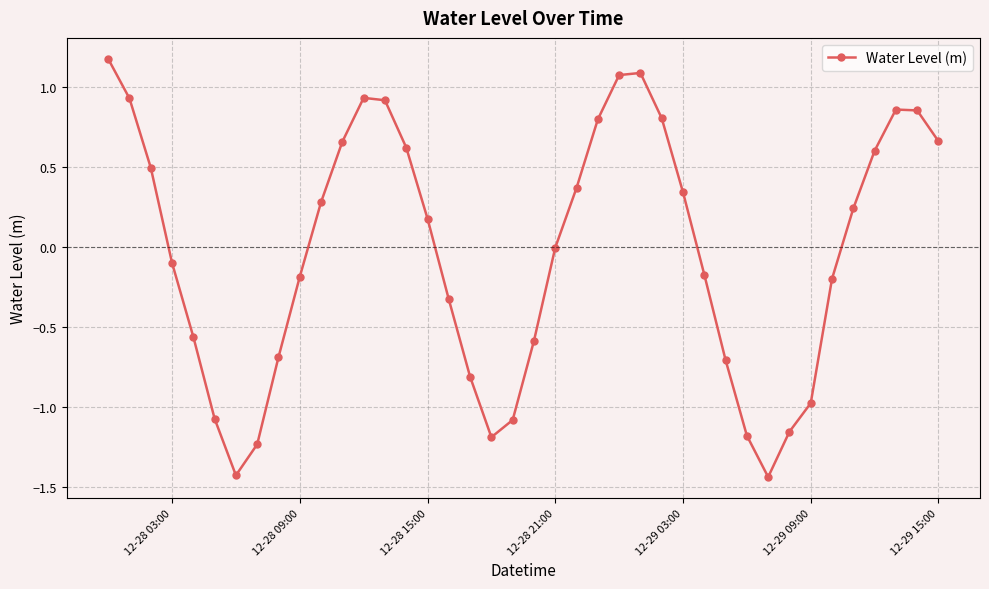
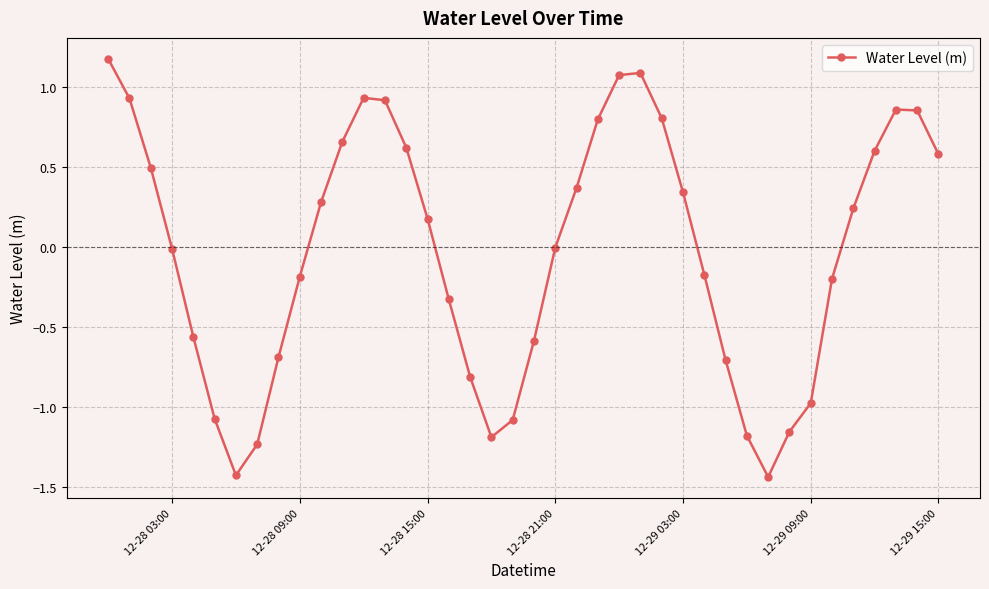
  {
-   "12-28 03:00": -0.10,
+   "12-28 03:00": -0.01,
    "12-28 09:00": -0.18,
    "12-28 15:00": 0.18,
    "12-28 21:00": 0.00,
    "12-29 03:00": 0.34,
    "12-29 09:00": -0.97,
-   "12-29 15:00": 0.66
+   "12-29 15:00": 0.58
  }
